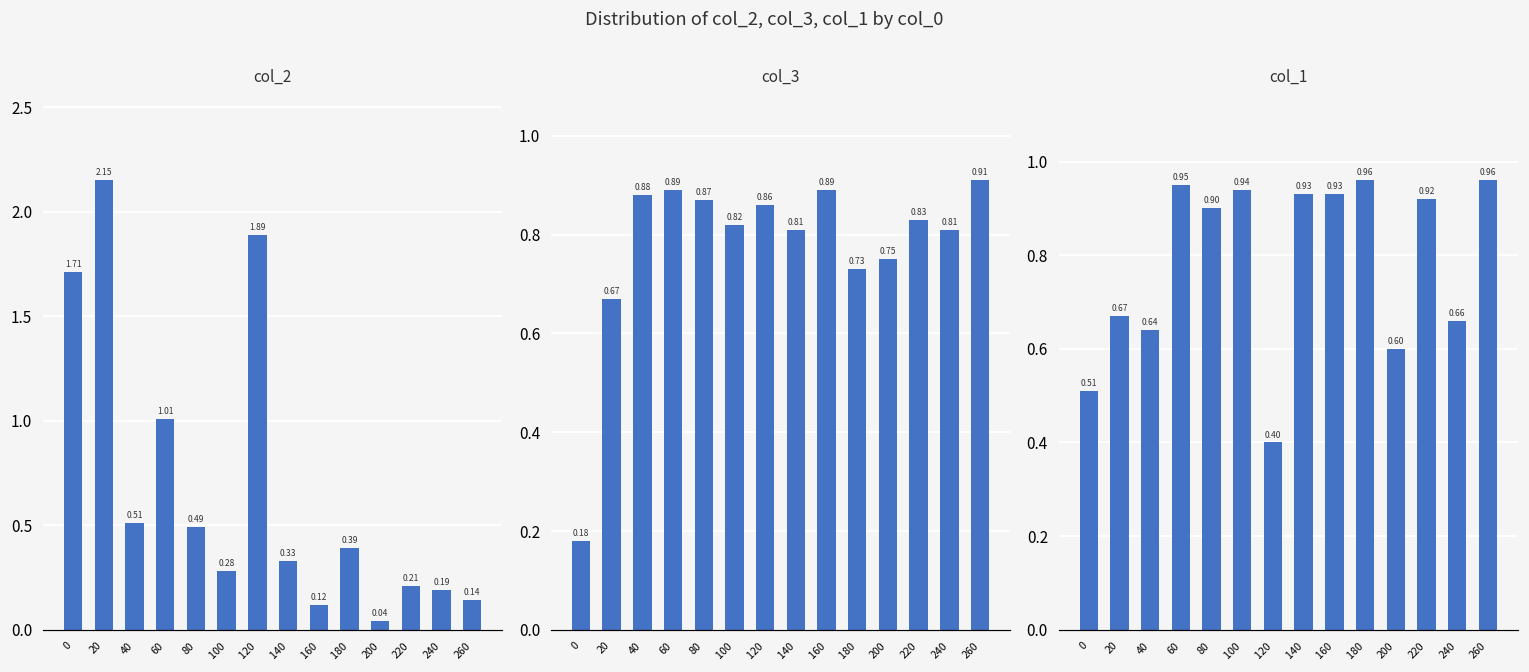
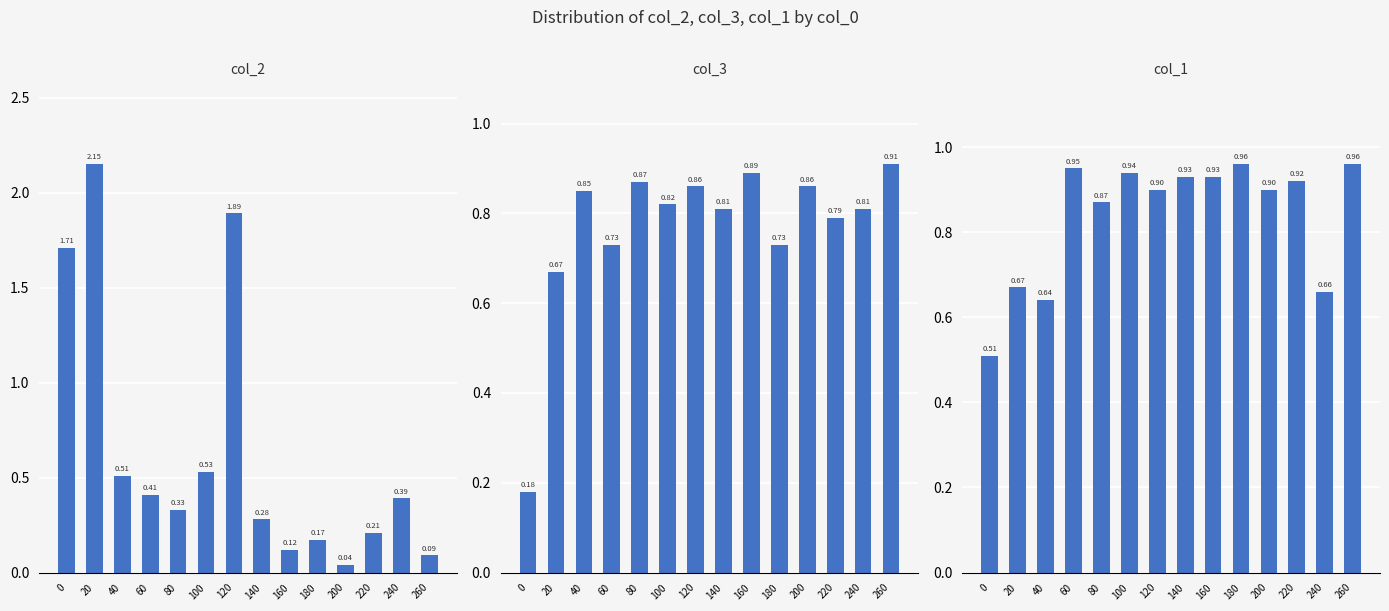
  {
    "col_2": {
      "0": 1.71,
      "20": 2.15,
      "40": 0.51,
-     "60": 1.01,
-     "80": 0.49,
-     "100": 0.28,
+     "60": 0.41,
+     "80": 0.33,
+     "100": 0.53,
      "120": 1.89,
-     "140": 0.33,
+     "140": 0.28,
      "160": 0.12,
-     "180": 0.39,
+     "180": 0.17,
      "200": 0.04,
      "220": 0.21,
-     "240": 0.19,
-     "260": 0.14
+     "240": 0.39,
+     "260": 0.09
    },
    "col_3": {
      "0": 0.18,
      "20": 0.67,
-     "40": 0.88,
-     "60": 0.89,
+     "40": 0.85,
+     "60": 0.73,
      "80": 0.87,
      "100": 0.82,
      "120": 0.86,
      "140": 0.81,
      "160": 0.89,
      "180": 0.73,
-     "200": 0.75,
-     "220": 0.83,
+     "200": 0.86,
+     "220": 0.79,
      "240": 0.81,
      "260": 0.91
    },
    "col_1": {
      "0": 0.51,
      "20": 0.67,
      "40": 0.64,
      "60": 0.95,
-     "80": 0.90,
+     "80": 0.87,
      "100": 0.94,
-     "120": 0.40,
+     "120": 0.90,
      "140": 0.93,
      "160": 0.93,
      "180": 0.96,
-     "200": 0.60,
+     "200": 0.90,
      "220": 0.92,
      "240": 0.66,
      "260": 0.96
    }
  }
